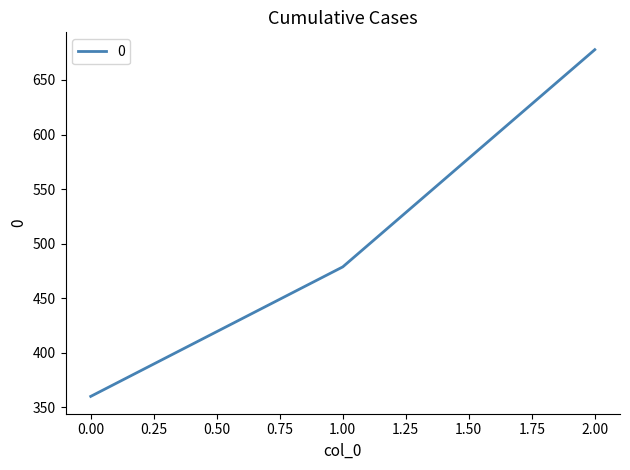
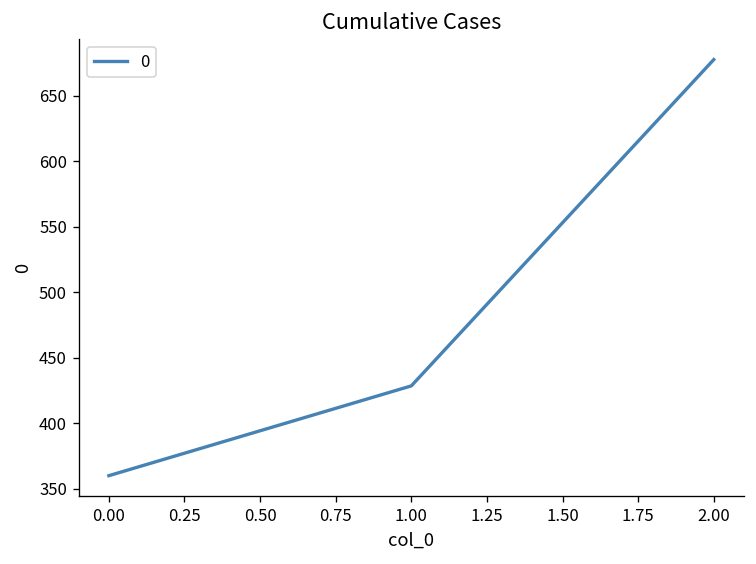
  {
    "0.00": 360,
-   "1.00": 479,
+   "1.00": 429,
    "2.00": 678
  }
